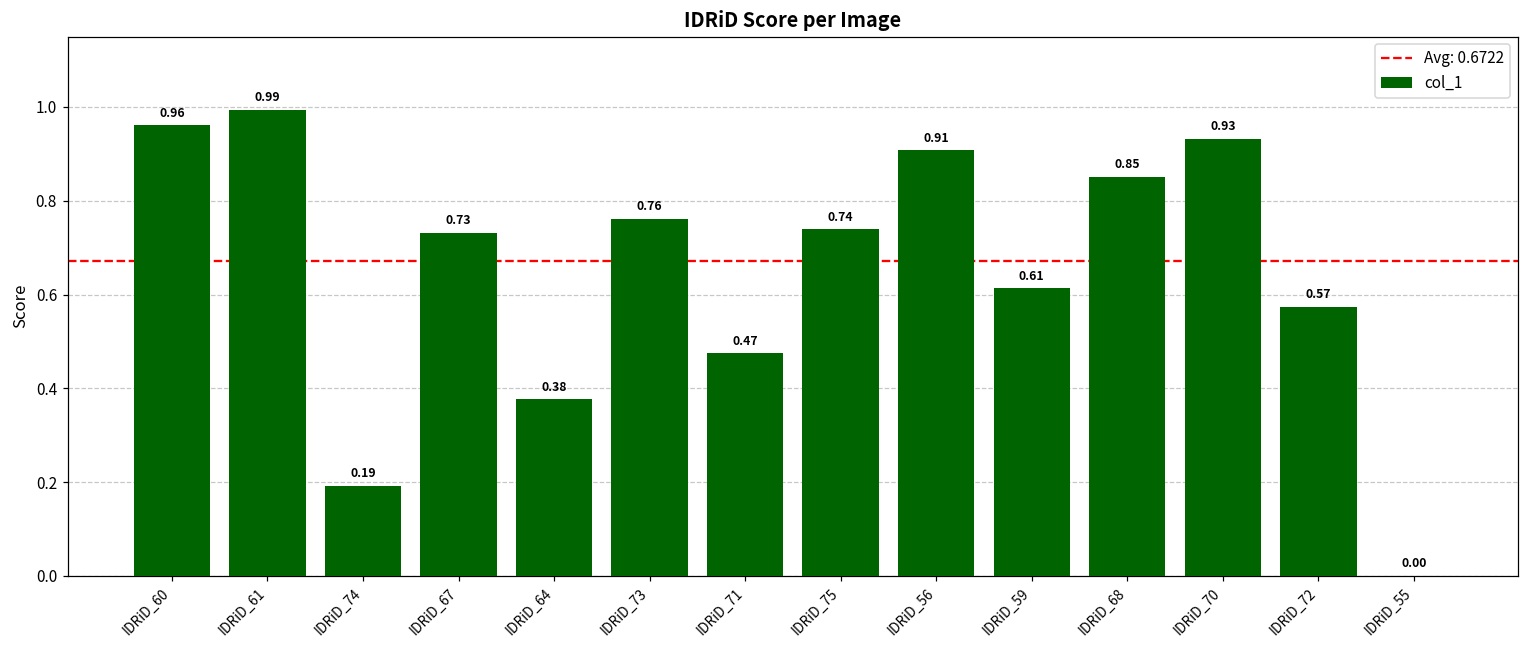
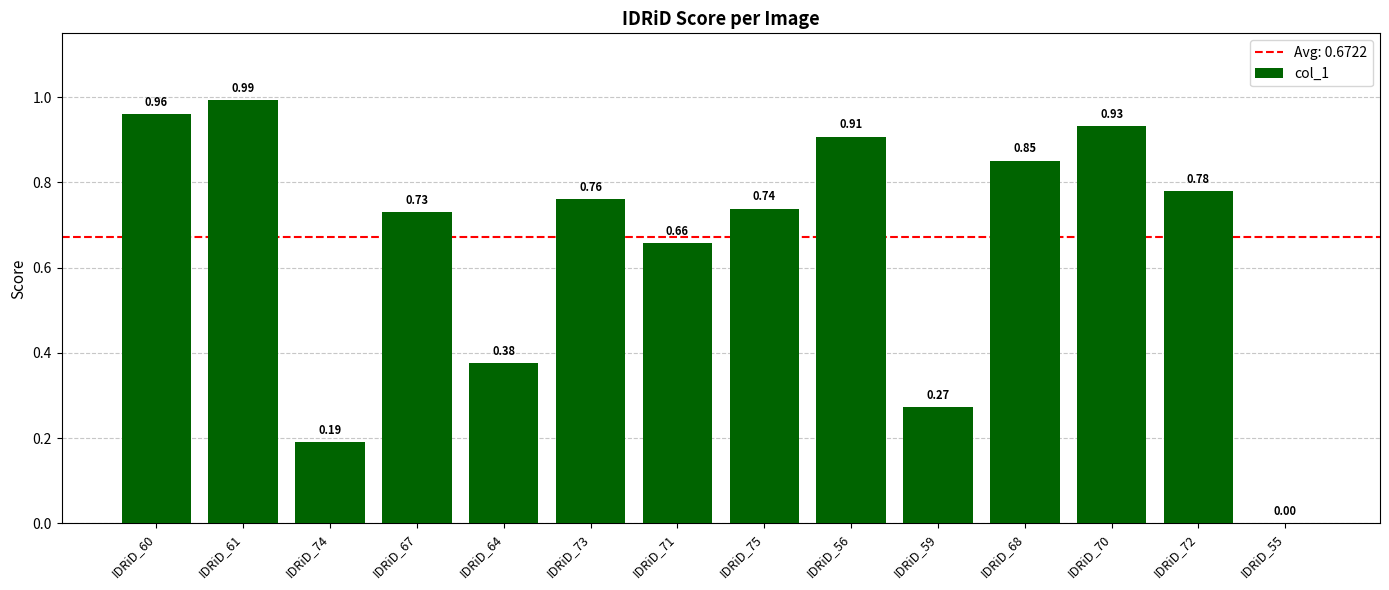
  {
    "IDRiD_60": 0.96,
    "IDRiD_61": 0.99,
    "IDRiD_74": 0.19,
    "IDRiD_67": 0.73,
    "IDRiD_64": 0.38,
    "IDRiD_73": 0.76,
-   "IDRiD_71": 0.47,
+   "IDRiD_71": 0.66,
    "IDRiD_75": 0.74,
    "IDRiD_56": 0.91,
-   "IDRiD_59": 0.61,
+   "IDRiD_59": 0.27,
    "IDRiD_68": 0.85,
    "IDRiD_70": 0.93,
-   "IDRiD_72": 0.57,
+   "IDRiD_72": 0.78,
    "IDRiD_55": 0.00
  }
